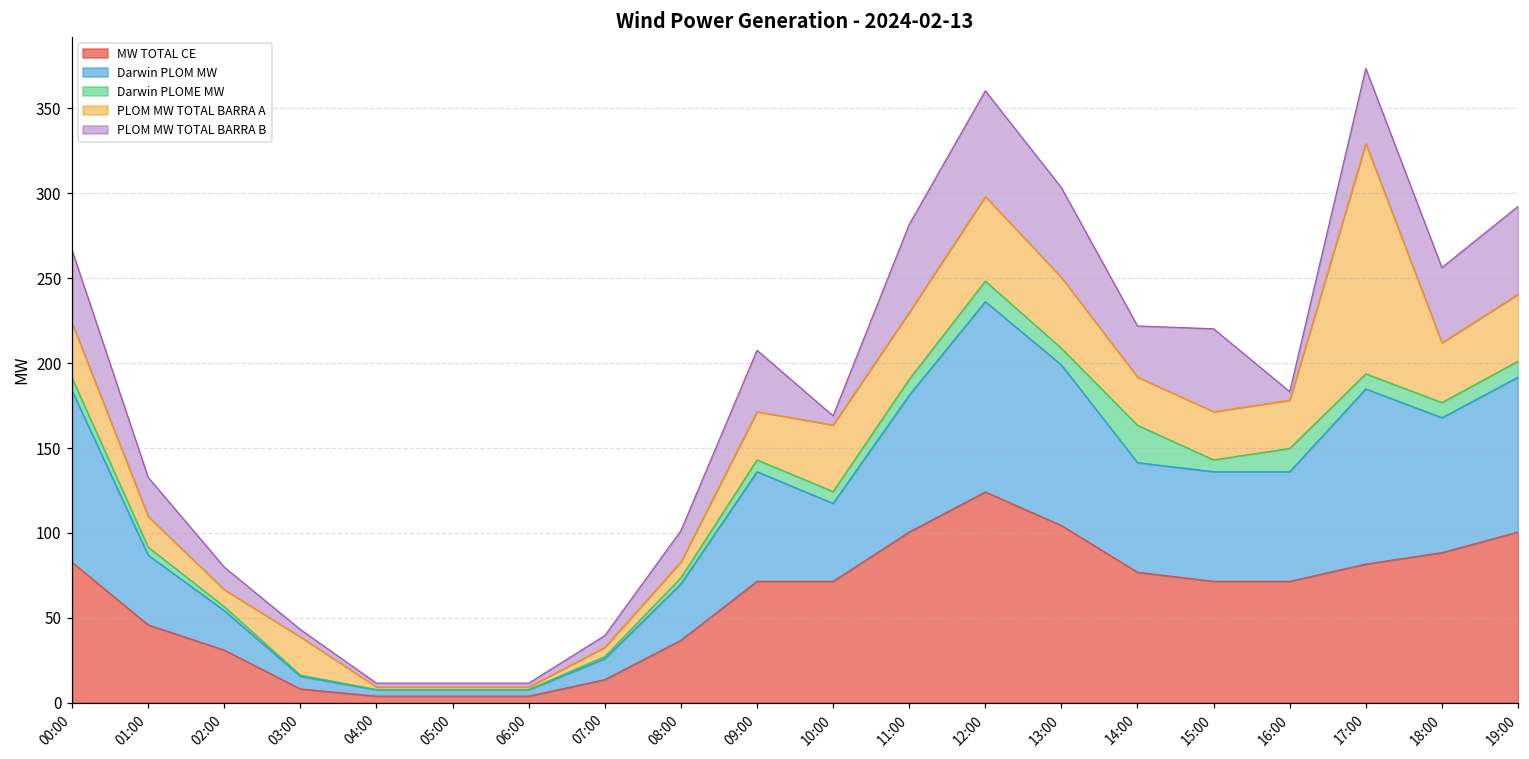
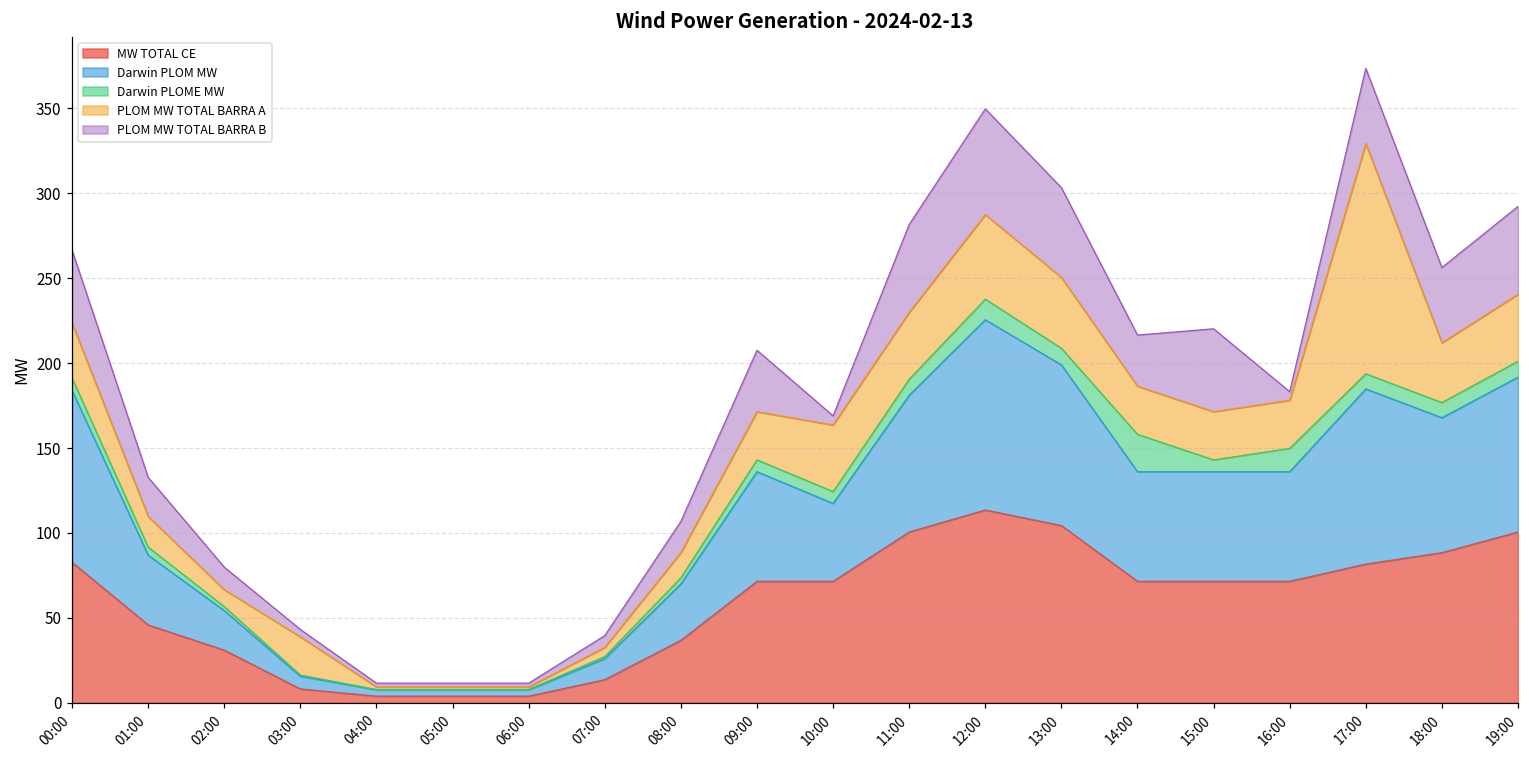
  {
    "MW TOTAL CE": {
      "00:00": 83,
      "01:00": 46,
      "02:00": 31,
      "03:00": 8,
      "04:00": 4,
      "05:00": 4,
      "06:00": 4,
      "07:00": 14,
      "08:00": 37,
      "09:00": 72,
      "10:00": 72,
      "11:00": 101,
-     "12:00": 124,
+     "12:00": 114,
      "13:00": 104,
-     "14:00": 77,
+     "14:00": 72,
      "15:00": 72,
      "16:00": 72,
      "17:00": 82,
      "18:00": 88,
      "19:00": 101
    },
    "Darwin PLOM MW": {
      "00:00": 101,
      "01:00": 41,
      "02:00": 23,
      "08:00": 33,
      "09:00": 65,
      "10:00": 46,
      "11:00": 81,
      "12:00": 112,
      "13:00": 95,
      "14:00": 65,
      "15:00": 65,
      "16:00": 65,
      "17:00": 103,
      "18:00": 79,
      "19:00": 91
    },
    "Darwin PLOME MW": {
      "00:00": 7,
      "01:00": 5,
      "02:00": 2,
      "08:00": 4,
      "09:00": 7,
      "10:00": 7,
      "11:00": 9,
      "12:00": 12,
      "13:00": 10,
      "14:00": 22,
      "15:00": 7,
      "16:00": 14,
      "17:00": 9,
      "18:00": 9,
      "19:00": 9
    },
    "PLOM MW TOTAL BARRA A": {
      "00:00": 32,
      "01:00": 18,
      "02:00": 10,
      "03:00": 23,
      "07:00": 5,
-     "08:00": 9,
+     "08:00": 15,
      "09:00": 28,
      "10:00": 39,
      "11:00": 39,
      "12:00": 50,
      "13:00": 42,
      "14:00": 28,
      "15:00": 28,
      "16:00": 28,
      "17:00": 136,
      "18:00": 35,
      "19:00": 39
    },
    "PLOM MW TOTAL BARRA B": {
      "00:00": 43,
      "01:00": 23,
      "02:00": 13,
      "03:00": 4,
      "04:00": 2,
      "05:00": 2,
      "06:00": 2,
      "07:00": 7,
      "08:00": 18,
      "09:00": 36,
      "10:00": 5,
      "11:00": 52,
      "12:00": 62,
      "13:00": 53,
      "14:00": 30,
      "15:00": 49,
      "16:00": 5,
      "17:00": 44,
      "18:00": 44,
      "19:00": 52
    }
  }
